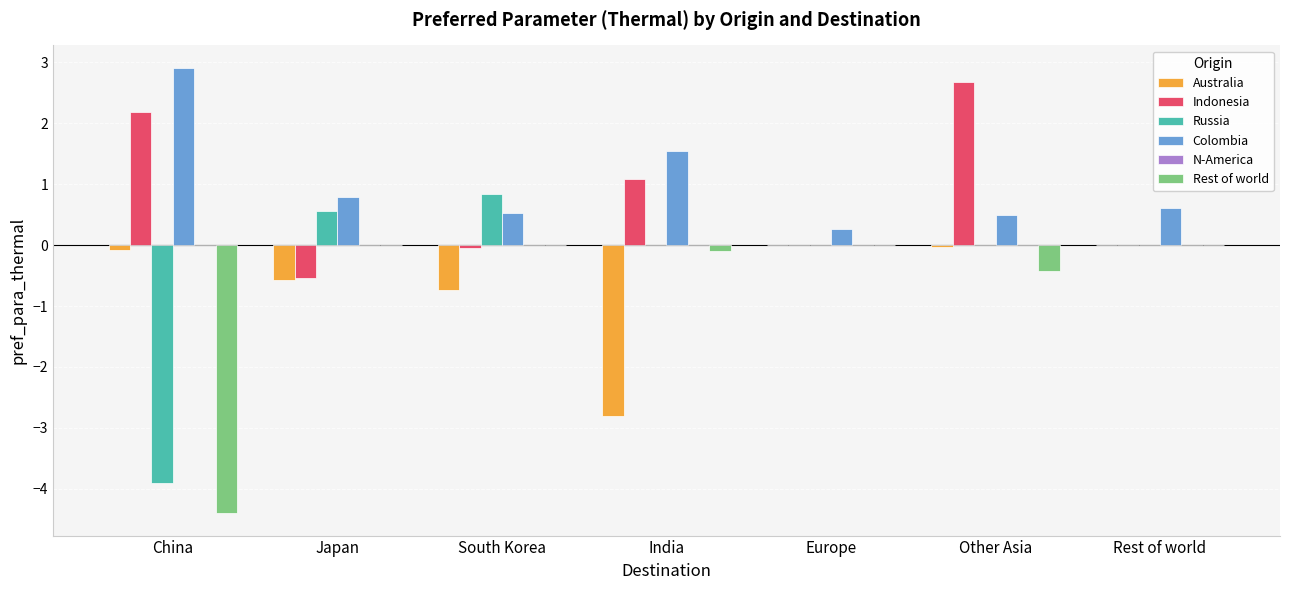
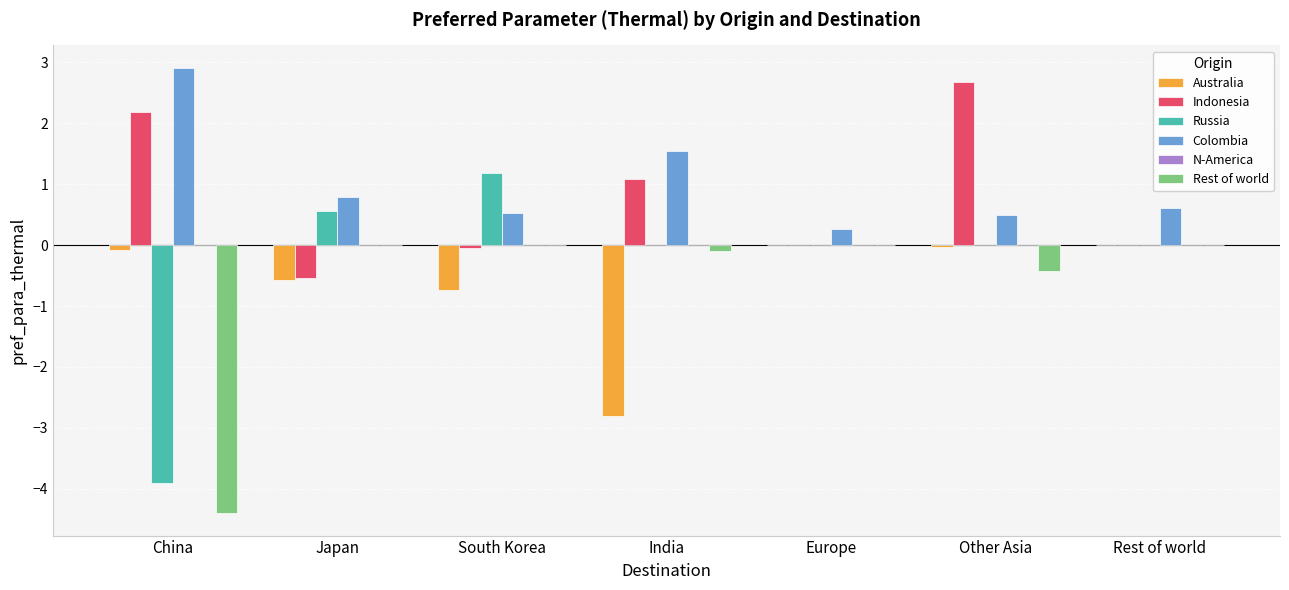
  {
    "Australia": {
      "China": -0.1,
      "Japan": -0.6,
      "South Korea": -0.7,
      "India": -2.8,
      "Europe": 0.0,
      "Rest of world": 0.0
    },
    "Indonesia": {
      "China": 2.2,
      "Japan": -0.5,
      "South Korea": -0.1,
      "India": 1.1,
      "Europe": 0.0,
      "Other Asia": 2.7,
      "Rest of world": 0.0
    },
    "Russia": {
      "China": -3.9,
      "Japan": 0.6,
-     "South Korea": 0.8,
+     "South Korea": 1.2,
      "India": 0.0,
      "Europe": 0.0,
      "Other Asia": 0.0,
      "Rest of world": 0.0
    },
    "Colombia": {
      "China": 2.9,
      "Japan": 0.8,
      "South Korea": 0.5,
      "India": 1.6,
      "Europe": 0.3,
      "Other Asia": 0.5,
      "Rest of world": 0.6
    },
    "N-America": {
      "China": 0.0,
      "Japan": 0.0,
      "South Korea": 0.0,
      "India": 0.0,
      "Europe": 0.0,
      "Other Asia": 0.0,
      "Rest of world": 0.0
    },
    "Rest of world": {
      "China": -4.4,
      "Japan": 0.0,
      "South Korea": 0.0,
      "India": -0.1,
      "Europe": 0.0,
      "Other Asia": -0.4,
      "Rest of world": 0.0
    }
  }
